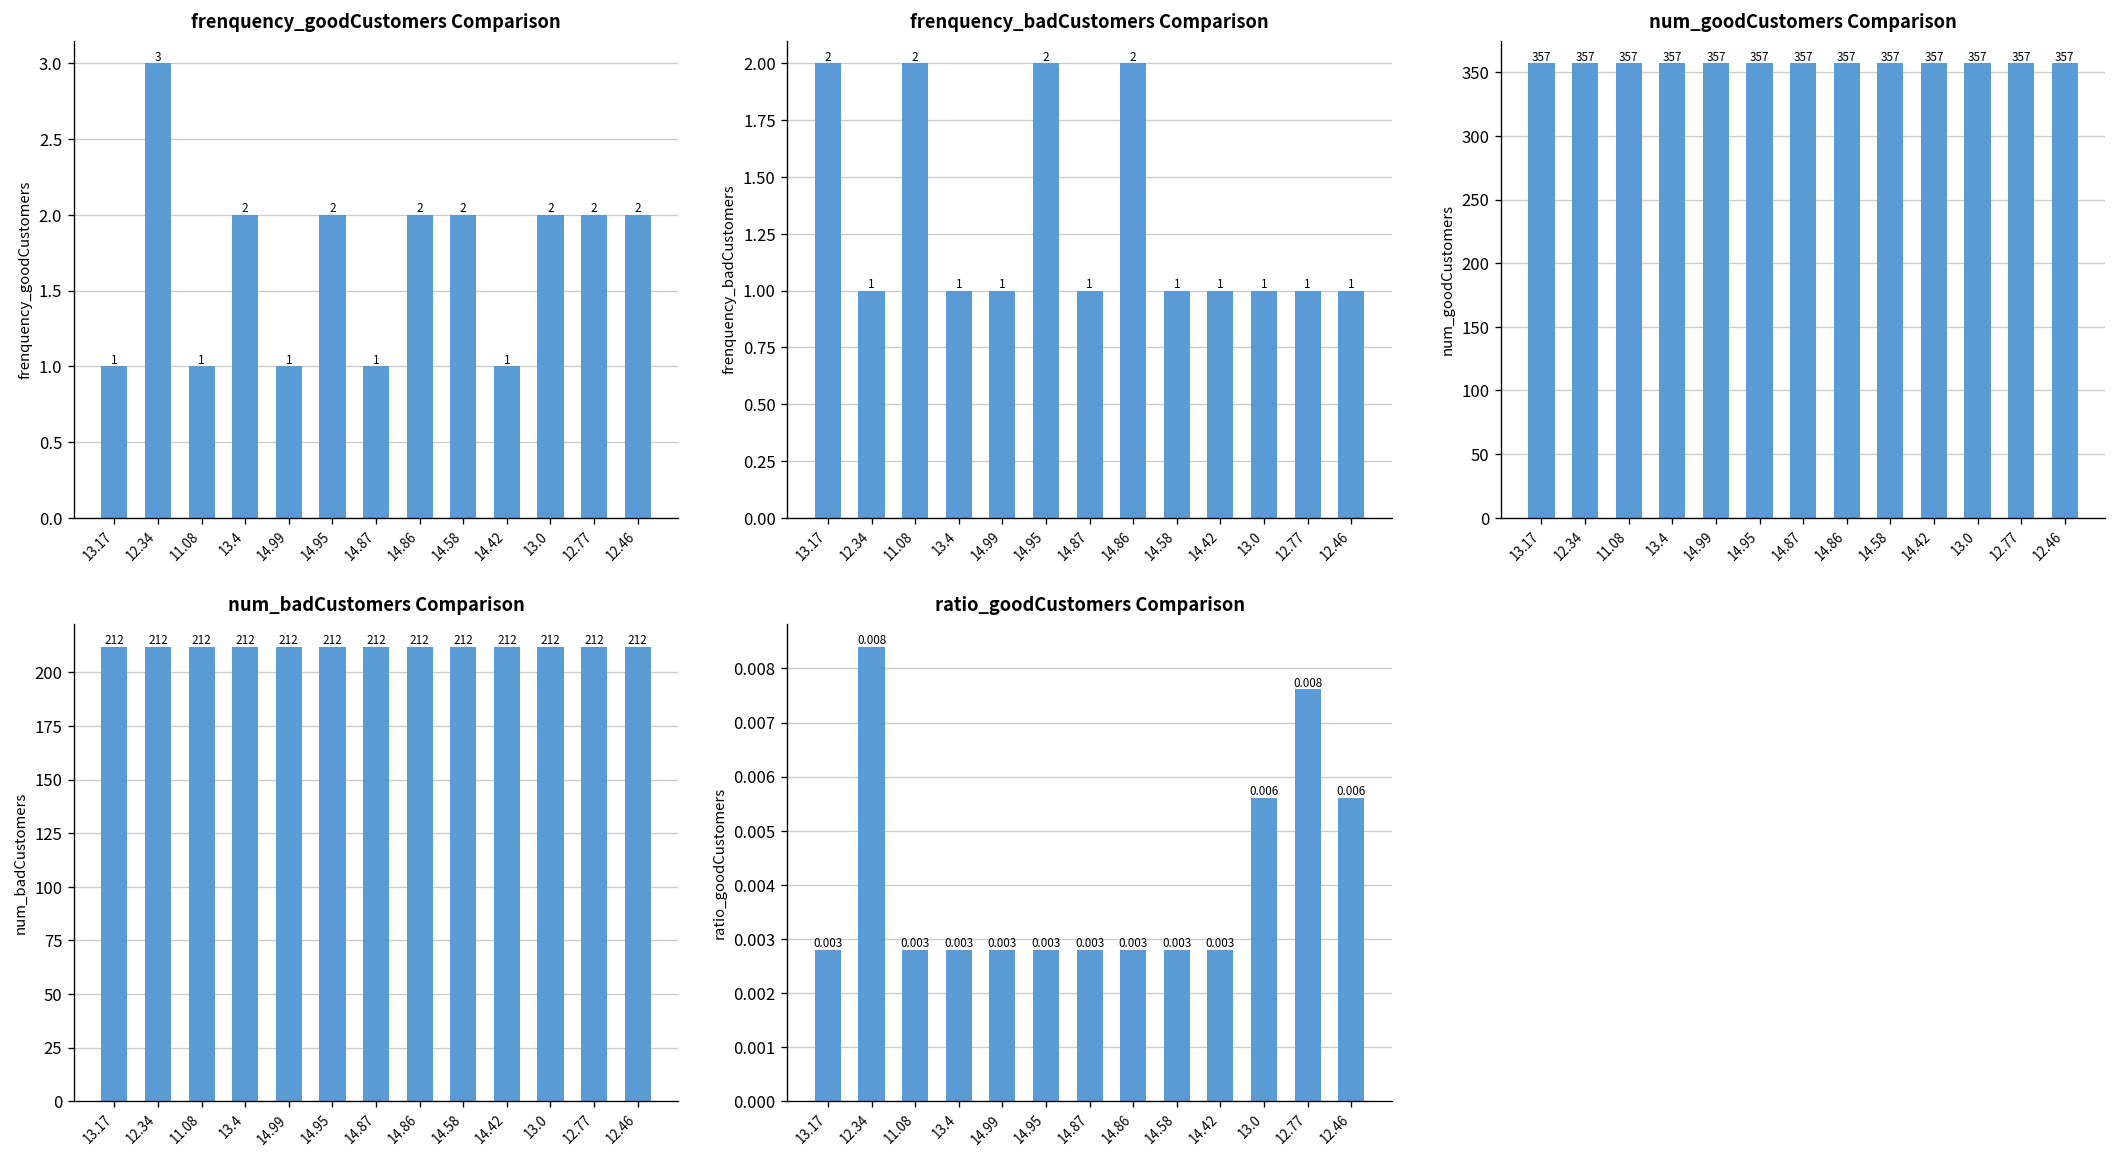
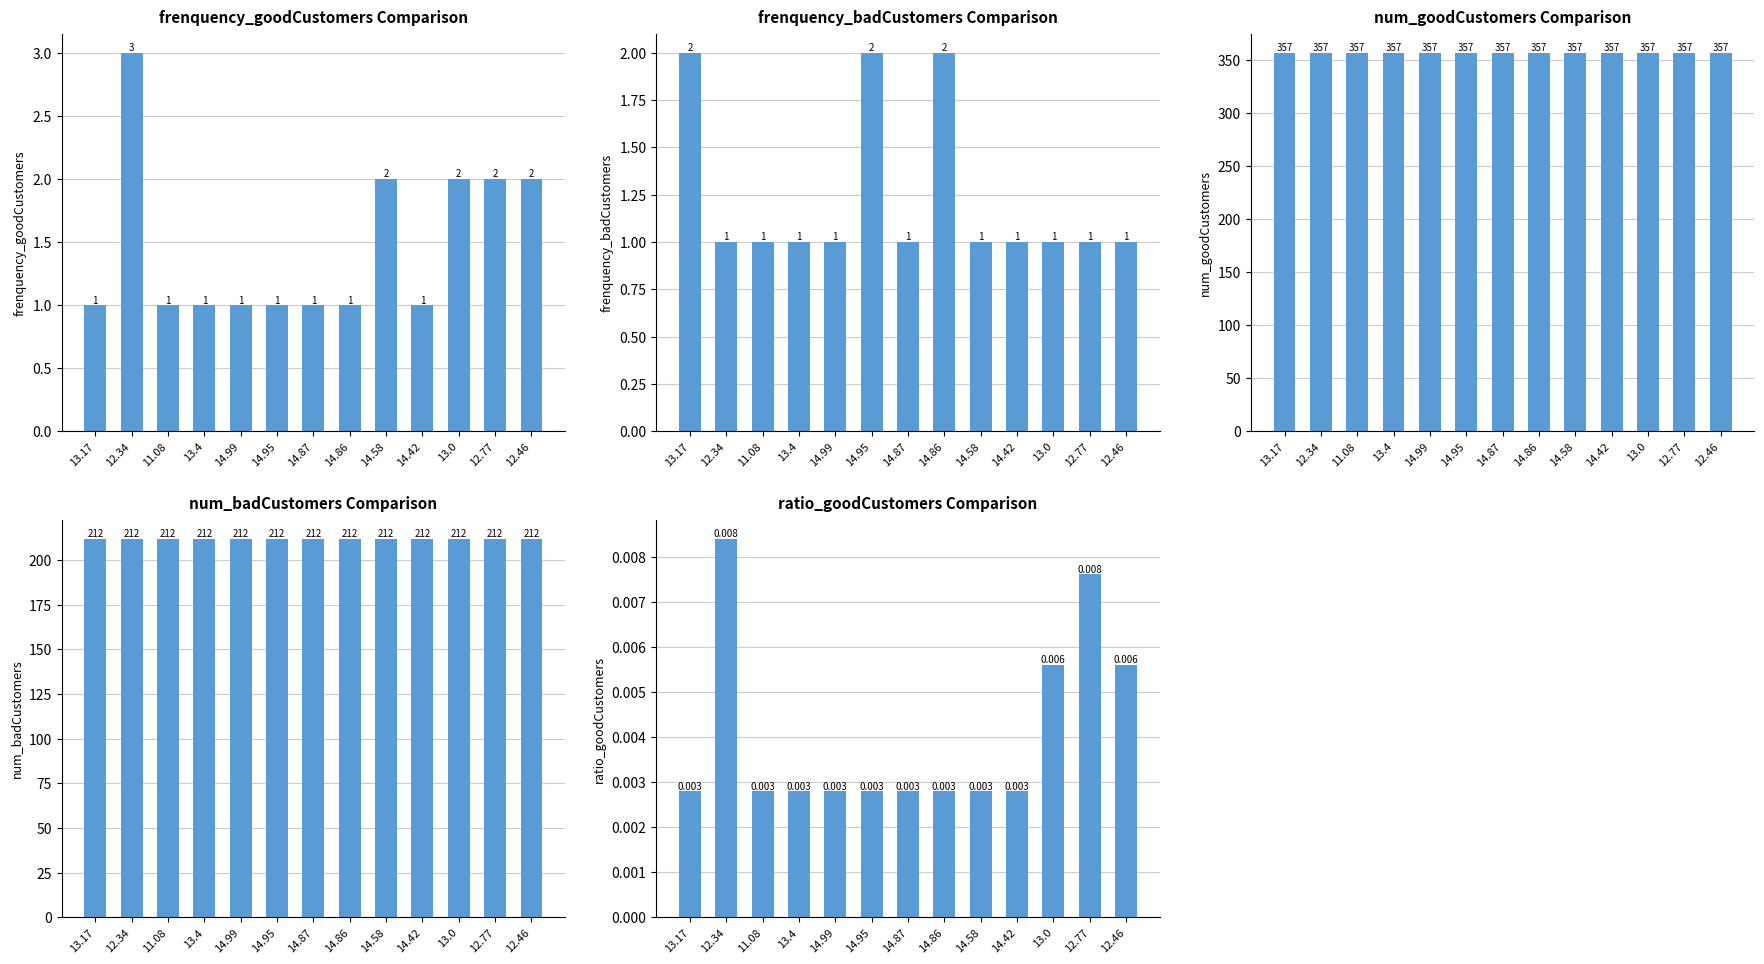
  {
    "frenquency_goodCustomers Comparison": {
      "13.17": 1,
      "12.34": 3,
      "11.08": 1,
-     "13.4": 2,
+     "13.4": 1,
      "14.99": 1,
-     "14.95": 2,
+     "14.95": 1,
      "14.87": 1,
-     "14.86": 2,
+     "14.86": 1,
      "14.58": 2,
      "14.42": 1,
      "13.0": 2,
      "12.77": 2,
      "12.46": 2
    },
    "frenquency_badCustomers Comparison": {
      "13.17": 2,
      "12.34": 1,
-     "11.08": 2,
+     "11.08": 1,
      "13.4": 1,
      "14.99": 1,
      "14.95": 2,
      "14.87": 1,
      "14.86": 2,
      "14.58": 1,
      "14.42": 1,
      "13.0": 1,
      "12.77": 1,
      "12.46": 1
    },
    "num_goodCustomers Comparison": {
      "13.17": 357,
      "12.34": 357,
      "11.08": 357,
      "13.4": 357,
      "14.99": 357,
      "14.95": 357,
      "14.87": 357,
      "14.86": 357,
      "14.58": 357,
      "14.42": 357,
      "13.0": 357,
      "12.77": 357,
      "12.46": 357
    },
    "num_badCustomers Comparison": {
      "13.17": 212,
      "12.34": 212,
      "11.08": 212,
      "13.4": 212,
      "14.99": 212,
      "14.95": 212,
      "14.87": 212,
      "14.86": 212,
      "14.58": 212,
      "14.42": 212,
      "13.0": 212,
      "12.77": 212,
      "12.46": 212
    },
    "ratio_goodCustomers Comparison": {
      "13.17": 0.003,
      "12.34": 0.008,
      "11.08": 0.003,
      "13.4": 0.003,
      "14.99": 0.003,
      "14.95": 0.003,
      "14.87": 0.003,
      "14.86": 0.003,
      "14.58": 0.003,
      "14.42": 0.003,
      "13.0": 0.006,
      "12.77": 0.008,
      "12.46": 0.006
    }
  }
